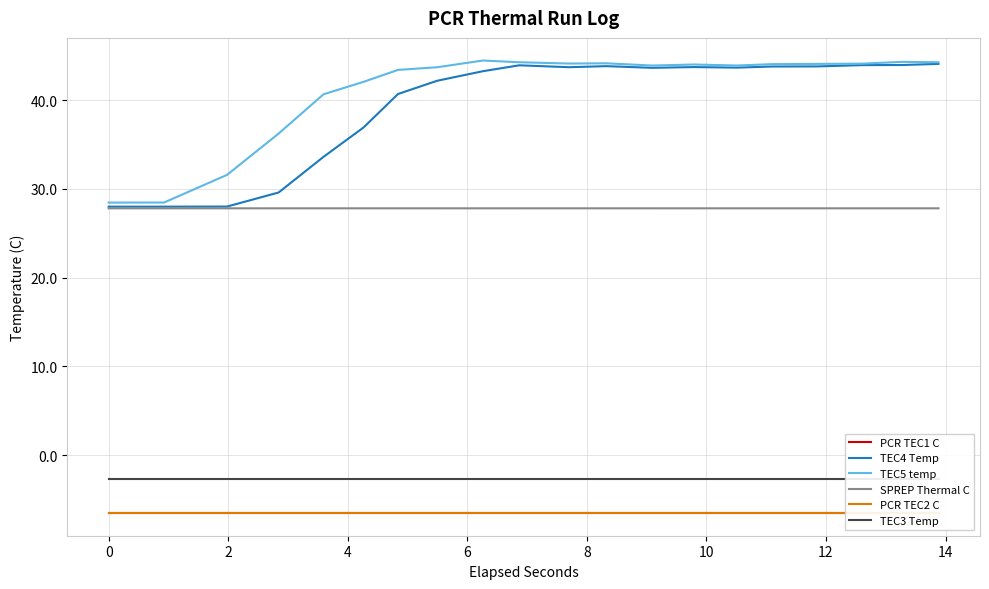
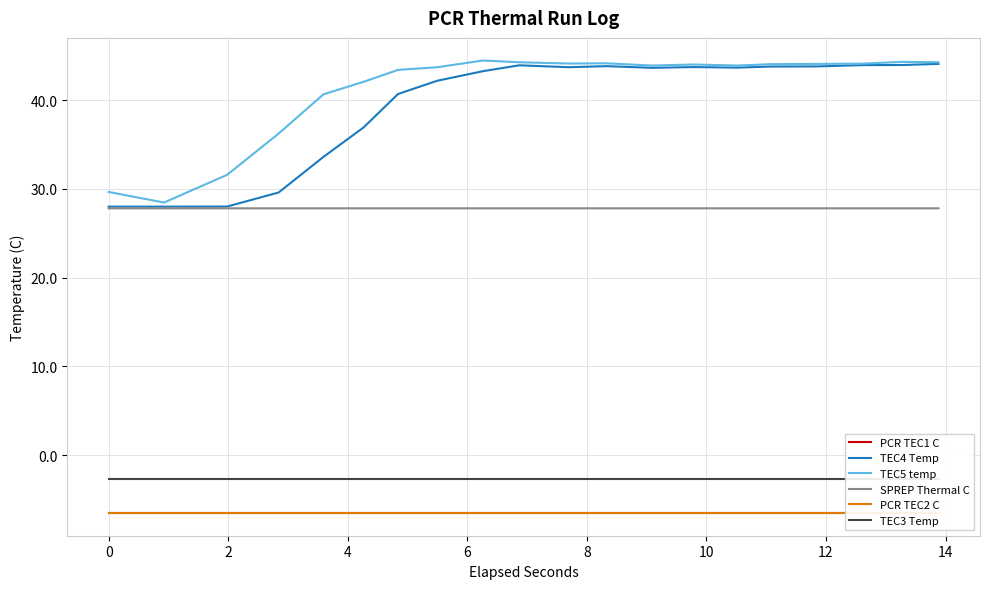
  {
    "PCR TEC2 C": {
      "0": -7
    },
    "TEC5 temp": {
-     "0": 28
+     "0": 30
    },
    "TEC3 Temp": {
      "0": -3
    }
  }
